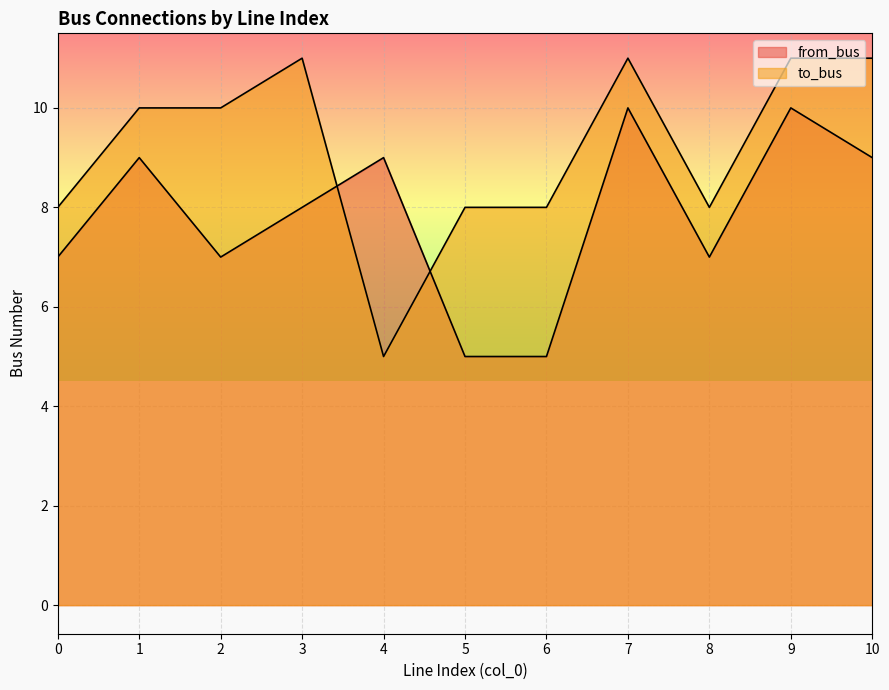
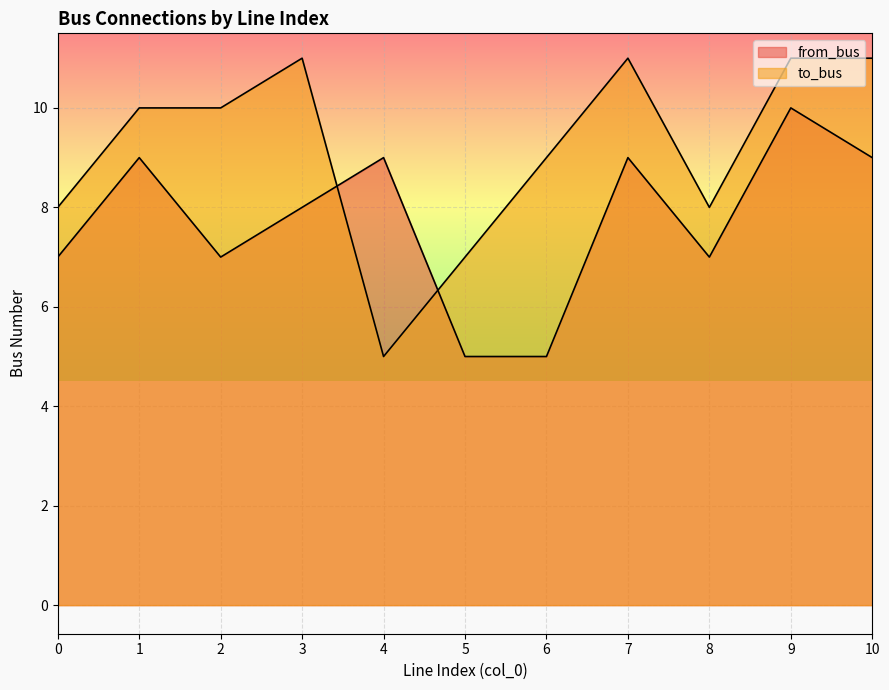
  {
    "from_bus": {
      "0": 7,
      "1": 9,
      "2": 7,
      "3": 8,
      "4": 9,
      "5": 5,
      "6": 5,
-     "7": 10,
+     "7": 9,
      "8": 7,
      "9": 10,
      "10": 9
    },
    "to_bus": {
      "0": 8,
      "1": 10,
      "2": 10,
      "3": 11,
      "4": 5,
-     "5": 8,
-     "6": 8,
+     "5": 7,
+     "6": 9,
      "7": 11,
      "8": 8,
      "10": 11
    }
  }
